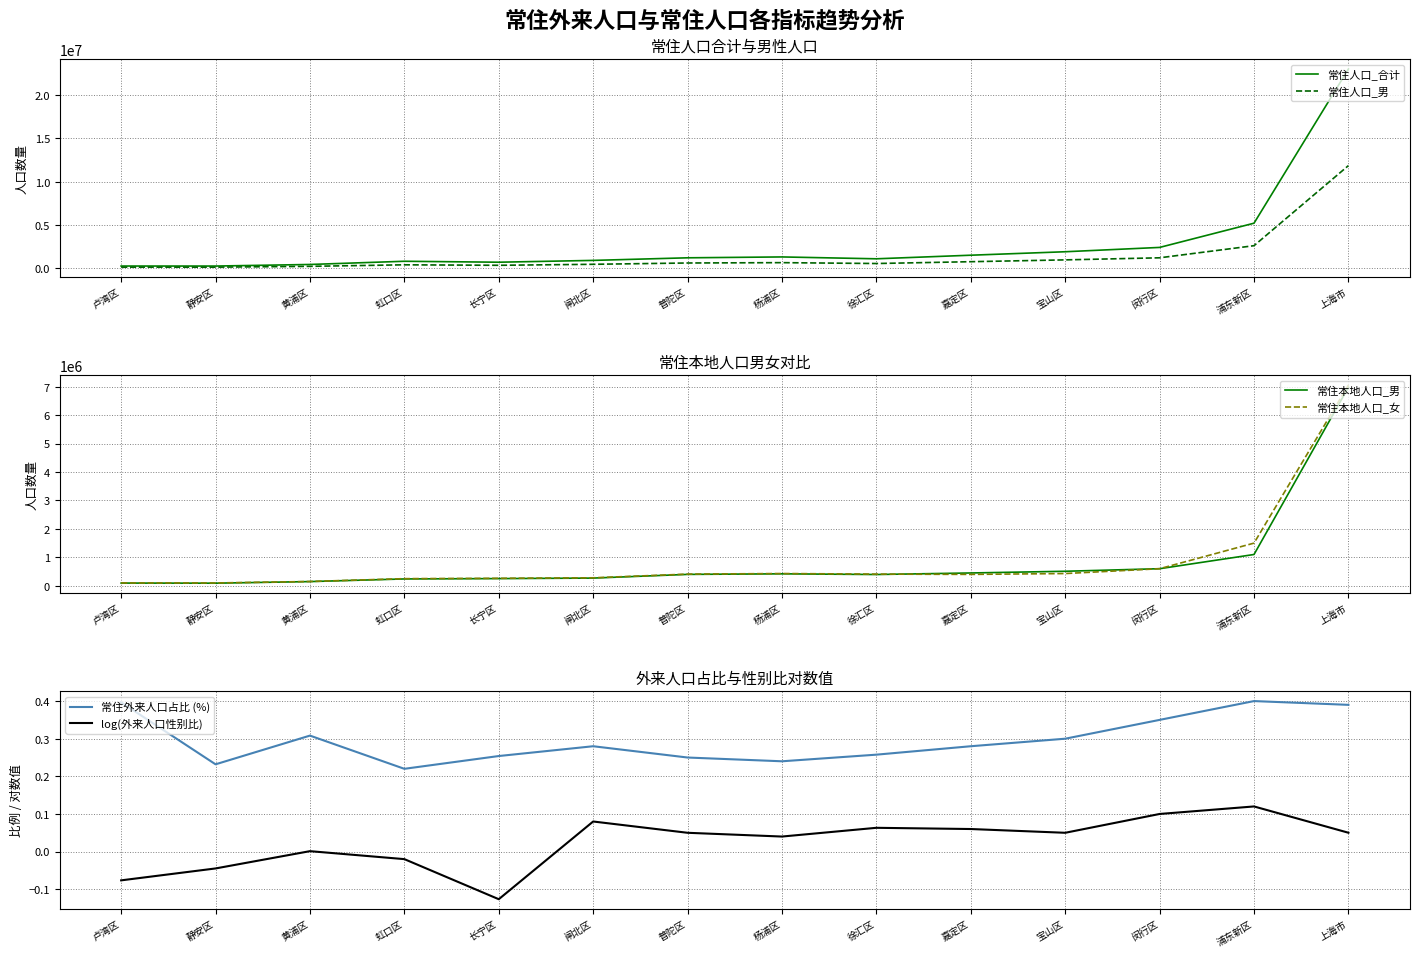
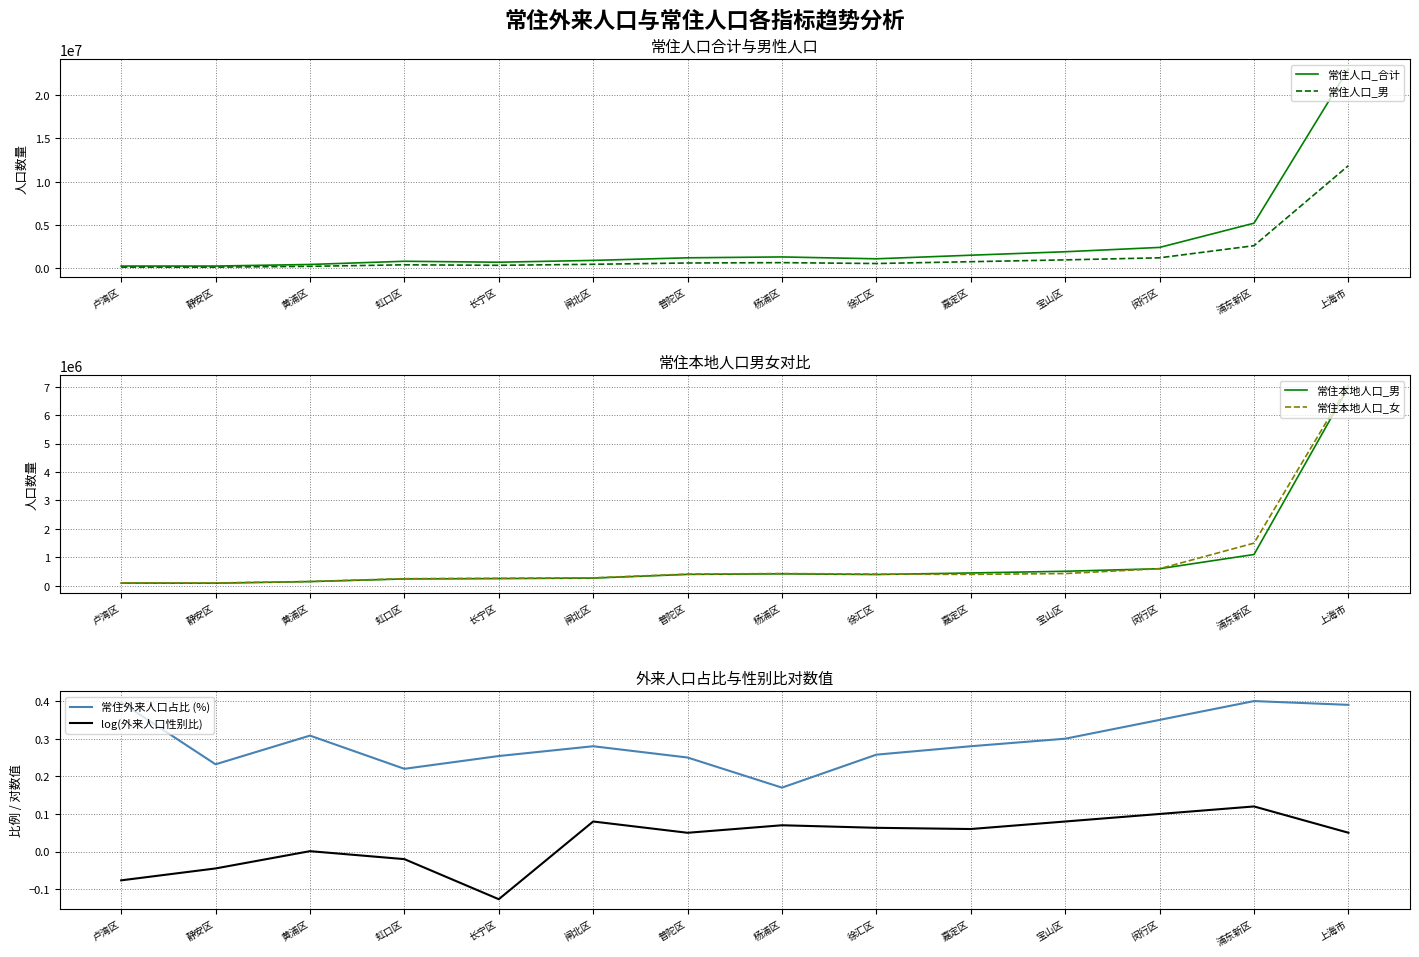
  {
    "常住本地人口男女对比": {
      "常住本地人口_男": {
        "浦东新区": 1100000
      },
      "常住本地人口_女": {
        "浦东新区": 1500000
      }
    },
    "外来人口占比与性别比对数值": {
      "常住外来人口占比 (%)": {
        "静安区": 0.23,
        "黄浦区": 0.31,
        "虹口区": 0.22,
        "长宁区": 0.25,
        "闸北区": 0.28,
        "普陀区": 0.25,
-       "杨浦区": 0.24,
+       "杨浦区": 0.17,
        "徐汇区": 0.26,
        "嘉定区": 0.28,
        "宝山区": 0.30,
        "闵行区": 0.35,
        "浦东新区": 0.40,
        "上海市": 0.39
      },
      "log(外来人口性别比)": {
        "卢湾区": -0.08,
        "静安区": -0.04,
        "黄浦区": 0.00,
        "虹口区": -0.02,
        "长宁区": -0.13,
        "闸北区": 0.08,
        "普陀区": 0.05,
-       "杨浦区": 0.04,
+       "杨浦区": 0.07,
        "徐汇区": 0.06,
        "嘉定区": 0.06,
-       "宝山区": 0.05,
+       "宝山区": 0.08,
        "闵行区": 0.10,
        "浦东新区": 0.12,
        "上海市": 0.05
      }
    }
  }
